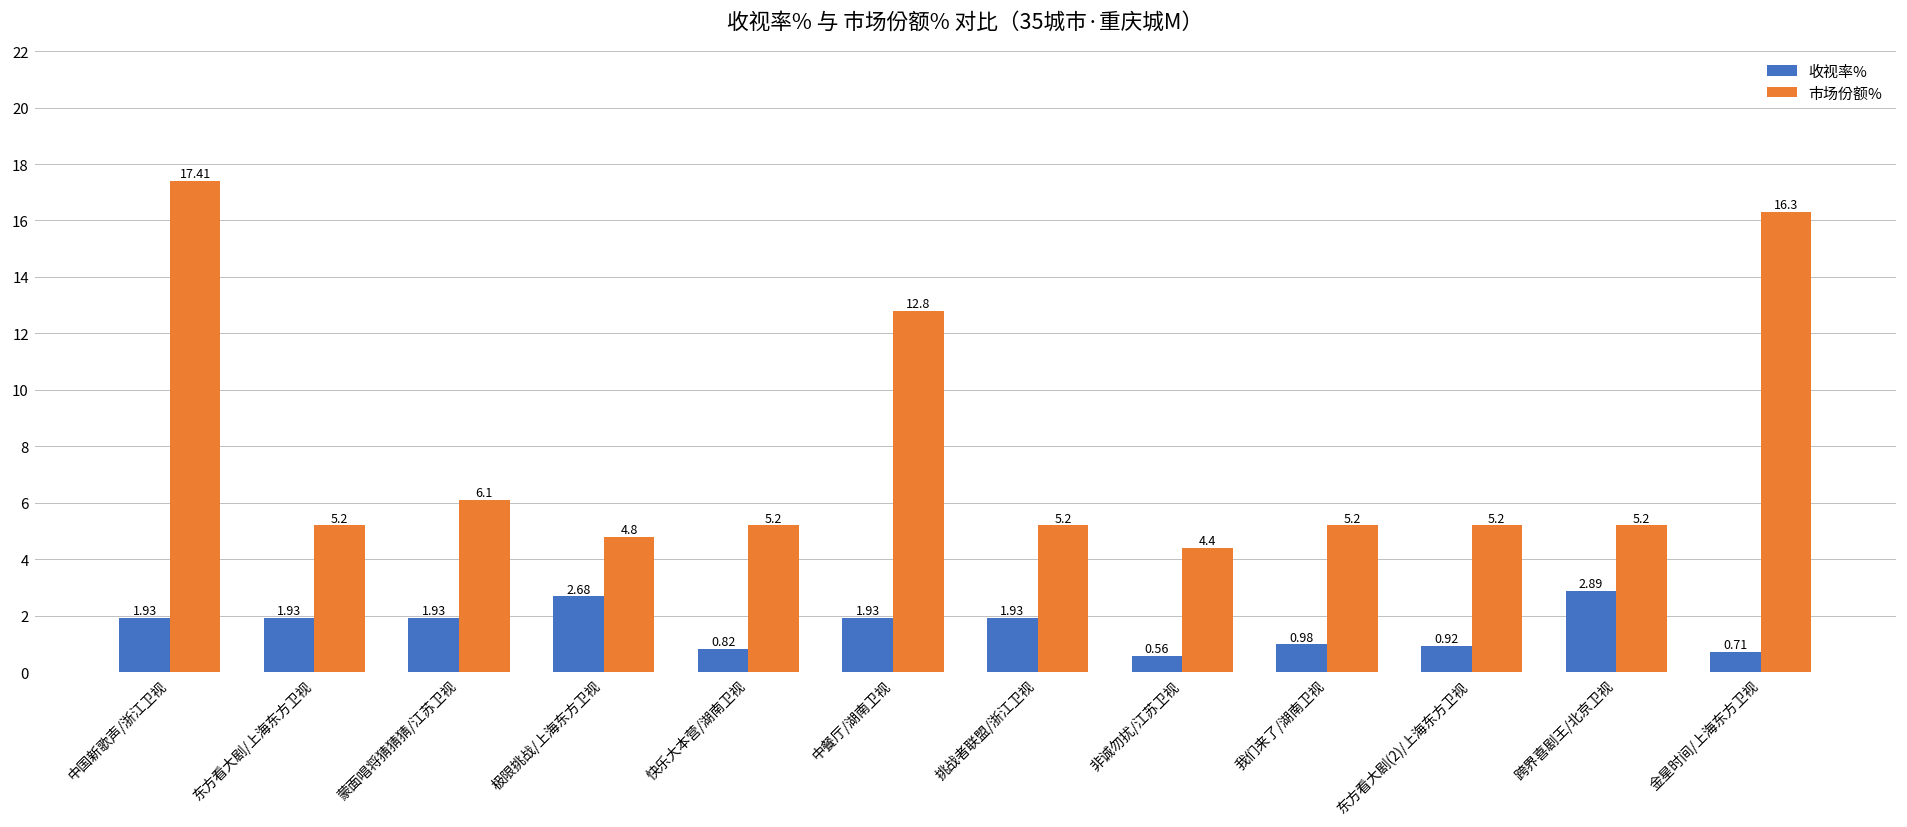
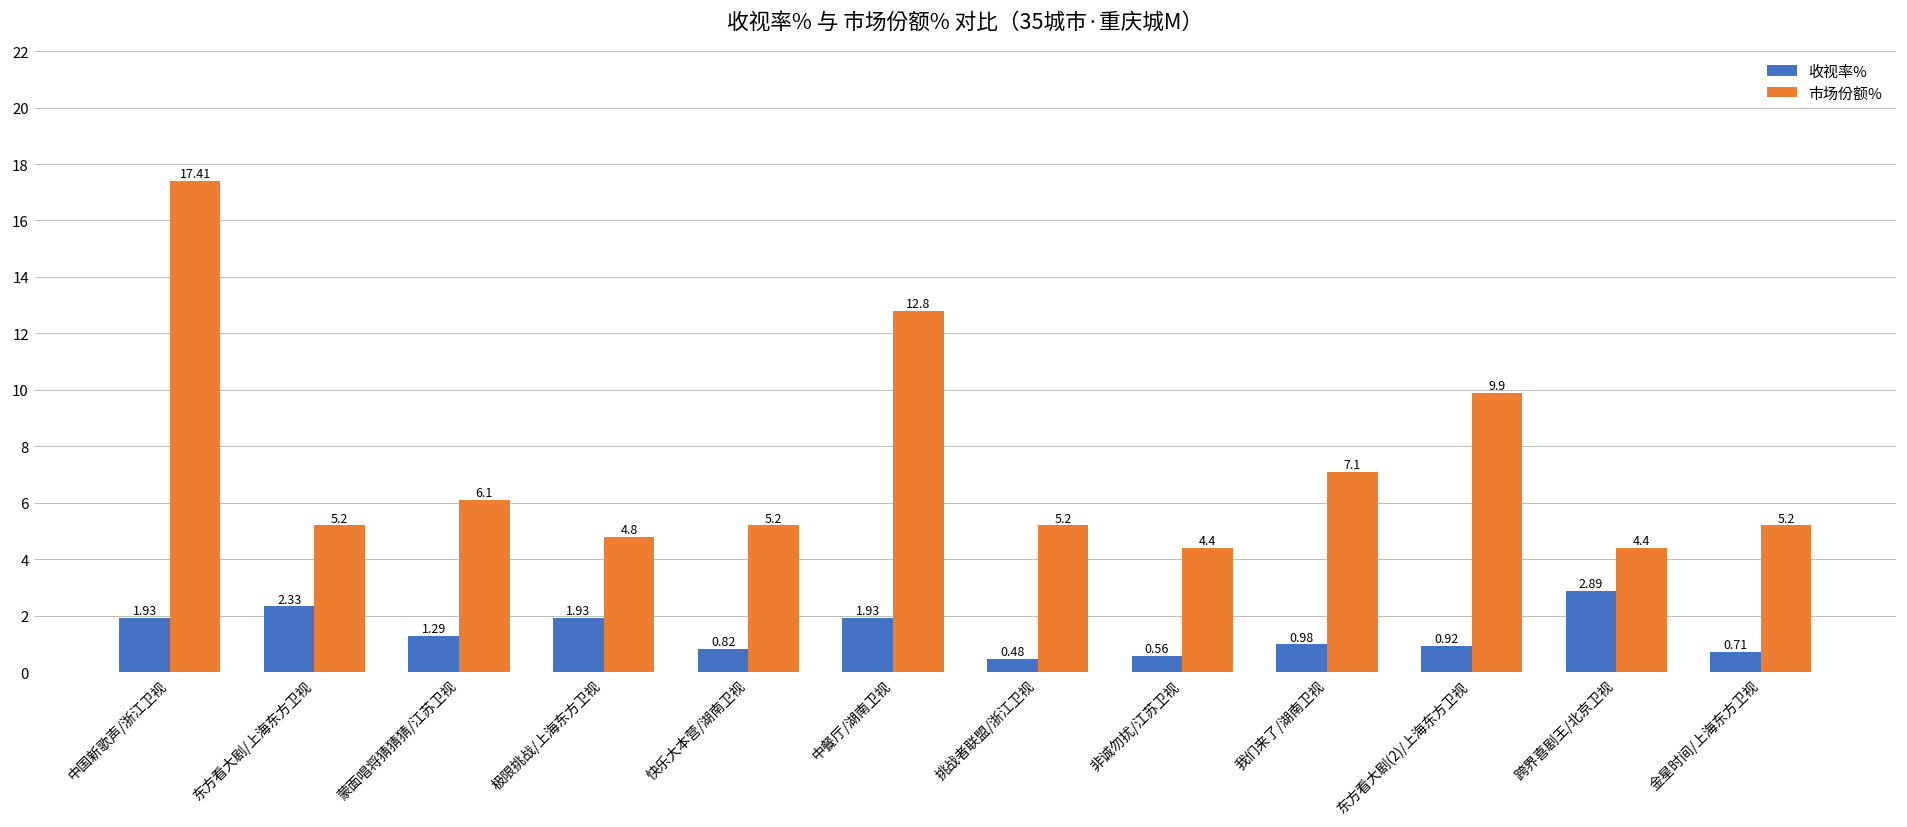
  {
    "收视率%": {
      "中国新歌声/浙江卫视": 1.93,
-     "东方看大剧/上海东方卫视": 1.93,
-     "蒙面唱将猜猜猜/江苏卫视": 1.93,
-     "极限挑战/上海东方卫视": 2.68,
+     "东方看大剧/上海东方卫视": 2.33,
+     "蒙面唱将猜猜猜/江苏卫视": 1.29,
+     "极限挑战/上海东方卫视": 1.93,
      "快乐大本营/湖南卫视": 0.82,
      "中餐厅/湖南卫视": 1.93,
-     "挑战者联盟/浙江卫视": 1.93,
+     "挑战者联盟/浙江卫视": 0.48,
      "非诚勿扰/江苏卫视": 0.56,
      "我们来了/湖南卫视": 0.98,
      "东方看大剧(2)/上海东方卫视": 0.92,
      "跨界喜剧王/北京卫视": 2.89,
      "金星时间/上海东方卫视": 0.71
    },
    "市场份额%": {
      "中国新歌声/浙江卫视": 17.41,
      "东方看大剧/上海东方卫视": 5.2,
      "蒙面唱将猜猜猜/江苏卫视": 6.1,
      "极限挑战/上海东方卫视": 4.8,
      "快乐大本营/湖南卫视": 5.2,
      "中餐厅/湖南卫视": 12.8,
      "挑战者联盟/浙江卫视": 5.2,
      "非诚勿扰/江苏卫视": 4.4,
-     "我们来了/湖南卫视": 5.2,
-     "东方看大剧(2)/上海东方卫视": 5.2,
-     "跨界喜剧王/北京卫视": 5.2,
-     "金星时间/上海东方卫视": 16.3
+     "我们来了/湖南卫视": 7.1,
+     "东方看大剧(2)/上海东方卫视": 9.9,
+     "跨界喜剧王/北京卫视": 4.4,
+     "金星时间/上海东方卫视": 5.2
    }
  }
